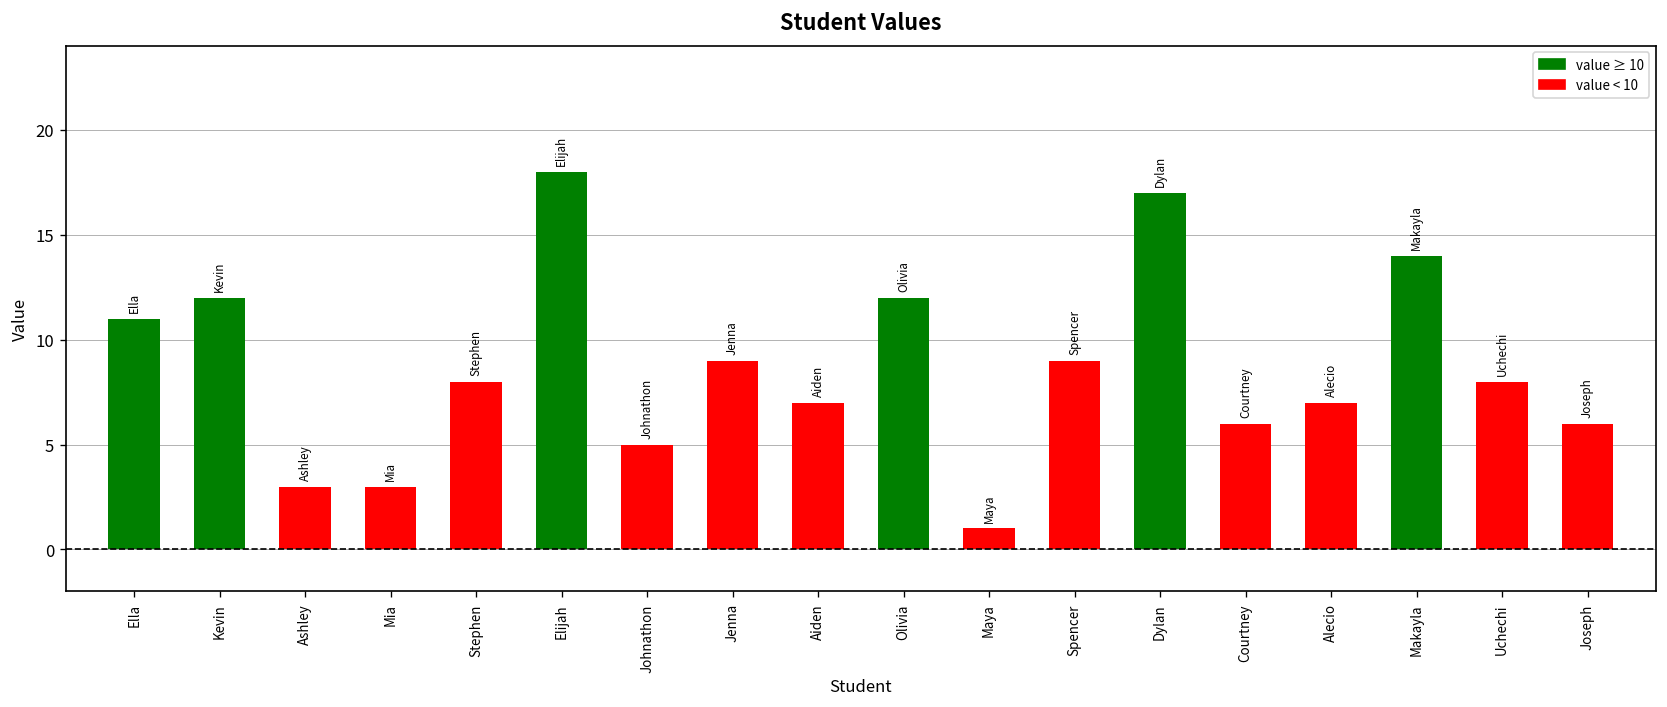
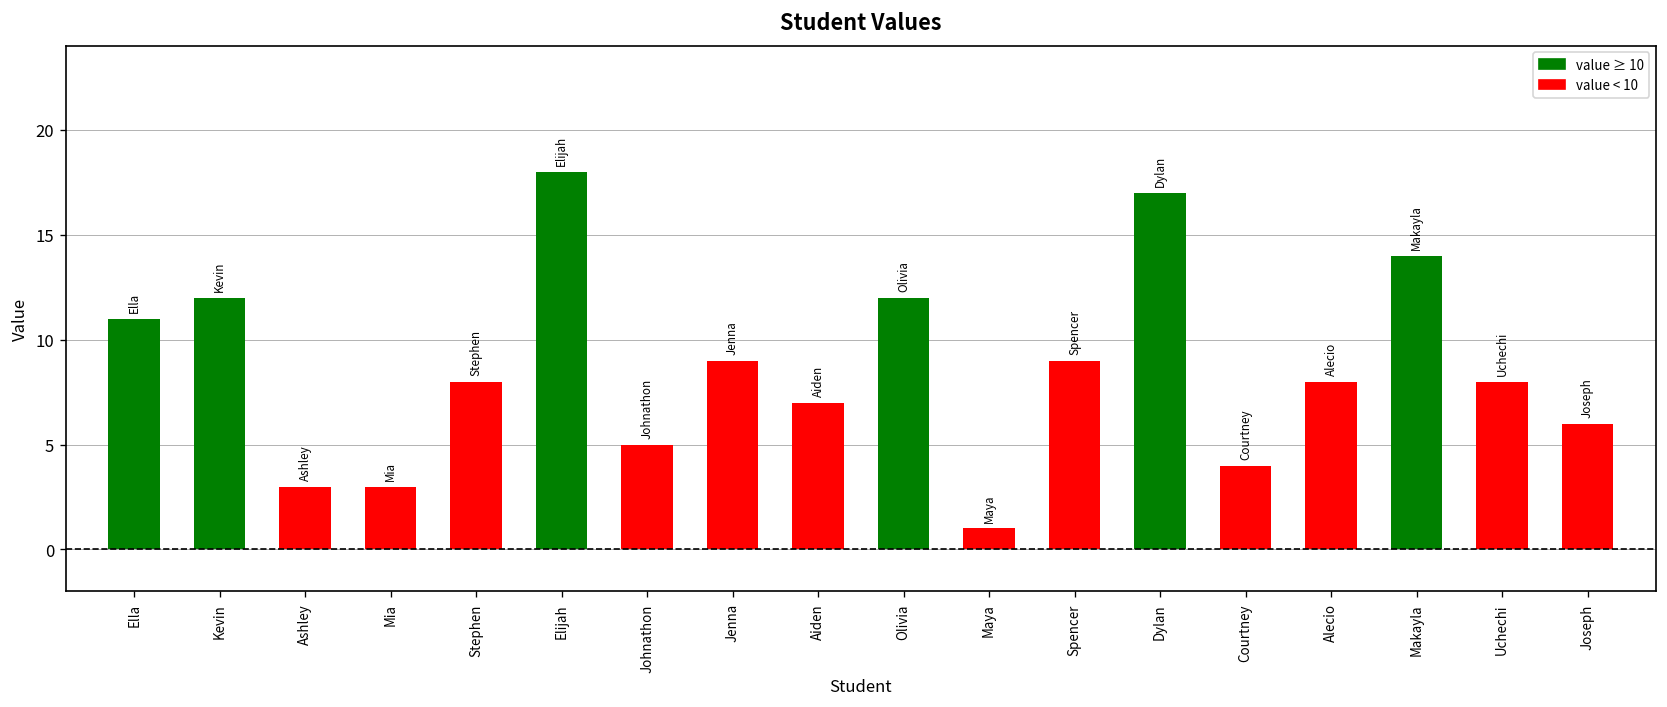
  {
    "Ella": 11,
    "Kevin": 12,
    "Ashley": 3,
    "Mia": 3,
    "Stephen": 8,
    "Elijah": 18,
    "Johnathon": 5,
    "Jenna": 9,
    "Aiden": 7,
    "Olivia": 12,
    "Maya": 1,
    "Spencer": 9,
    "Dylan": 17,
-   "Courtney": 6,
-   "Alecio": 7,
+   "Courtney": 4,
+   "Alecio": 8,
    "Makayla": 14,
    "Uchechi": 8,
    "Joseph": 6
  }
